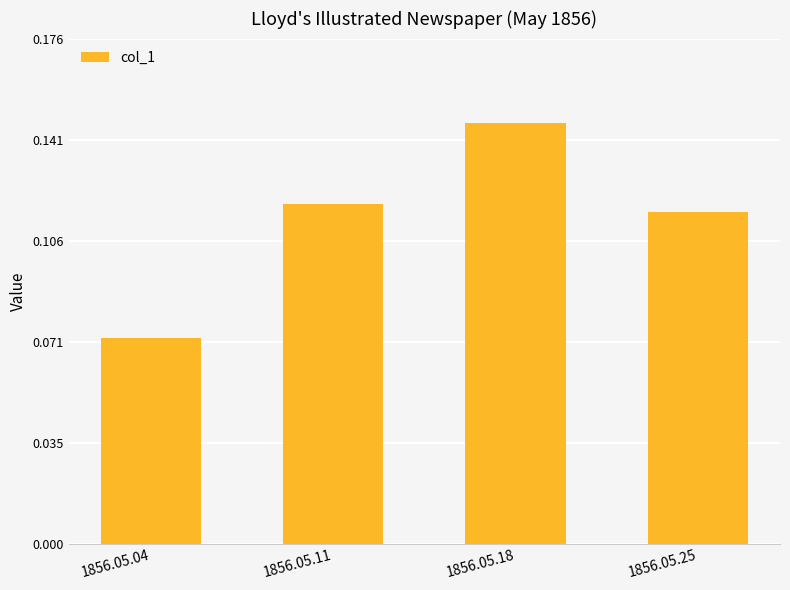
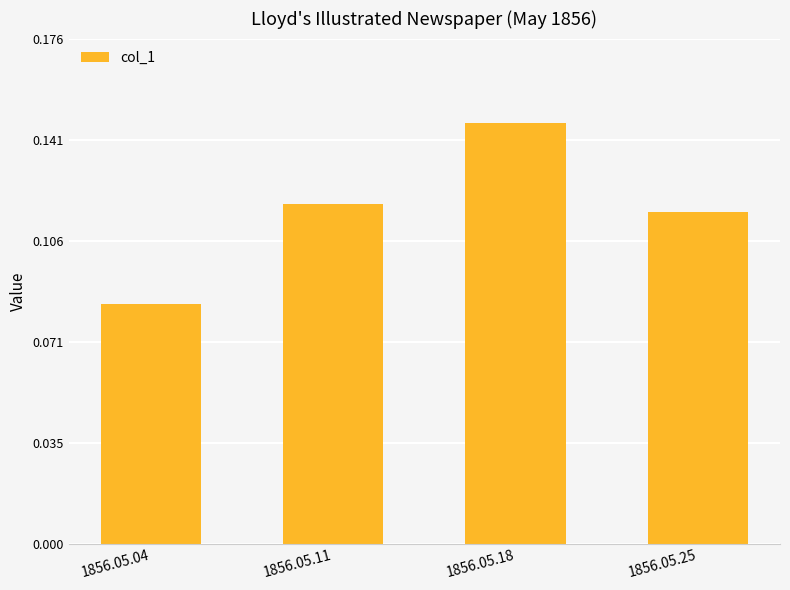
  {
-   "1856.05.04": 0.072,
+   "1856.05.04": 0.084,
    "1856.05.11": 0.119,
    "1856.05.18": 0.147,
    "1856.05.25": 0.116
  }
